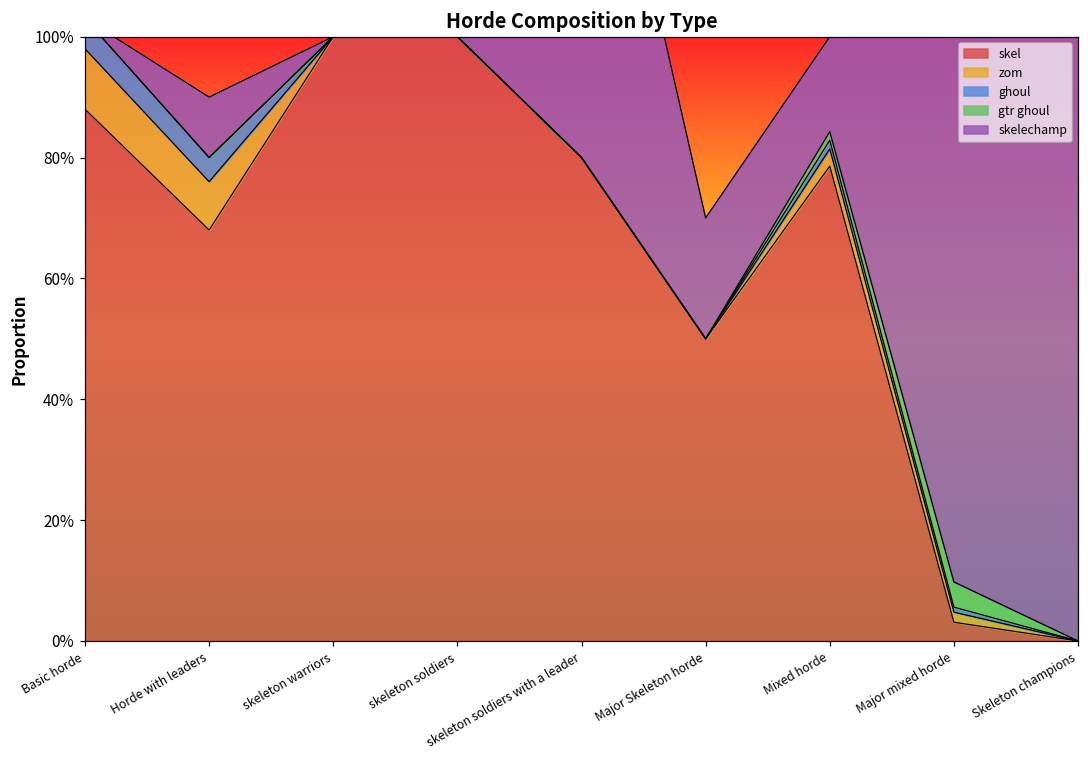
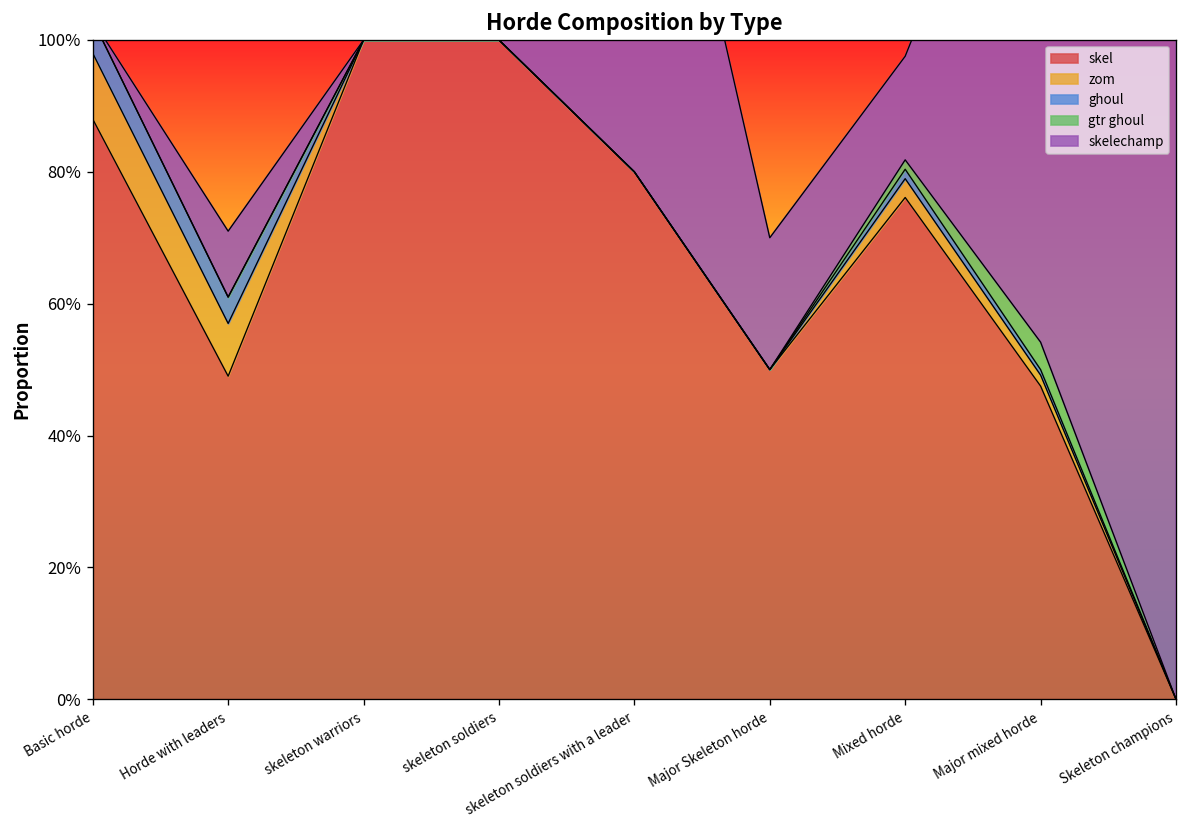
  {
    "skel": {
      "Basic horde": "88%",
-     "Horde with leaders": "68%",
-     "Mixed horde": "79%",
-     "Major mixed horde": "3%"
+     "Horde with leaders": "49%",
+     "Mixed horde": "76%",
+     "Major mixed horde": "48%"
    },
    "zom": {
      "Basic horde": "10%",
      "Horde with leaders": "8%",
      "Mixed horde": "3%",
      "Major mixed horde": "2%"
    },
    "ghoul": {
      "Mixed horde": "1%",
      "Major mixed horde": "1%"
    },
    "gtr ghoul": {
      "Mixed horde": "1%",
      "Major mixed horde": "4%"
    },
    "skelechamp": {
      "Horde with leaders": "10%",
      "Major Skeleton horde": "20%",
      "Mixed horde": "16%",
      "Skeleton champions": "100%"
    }
  }
